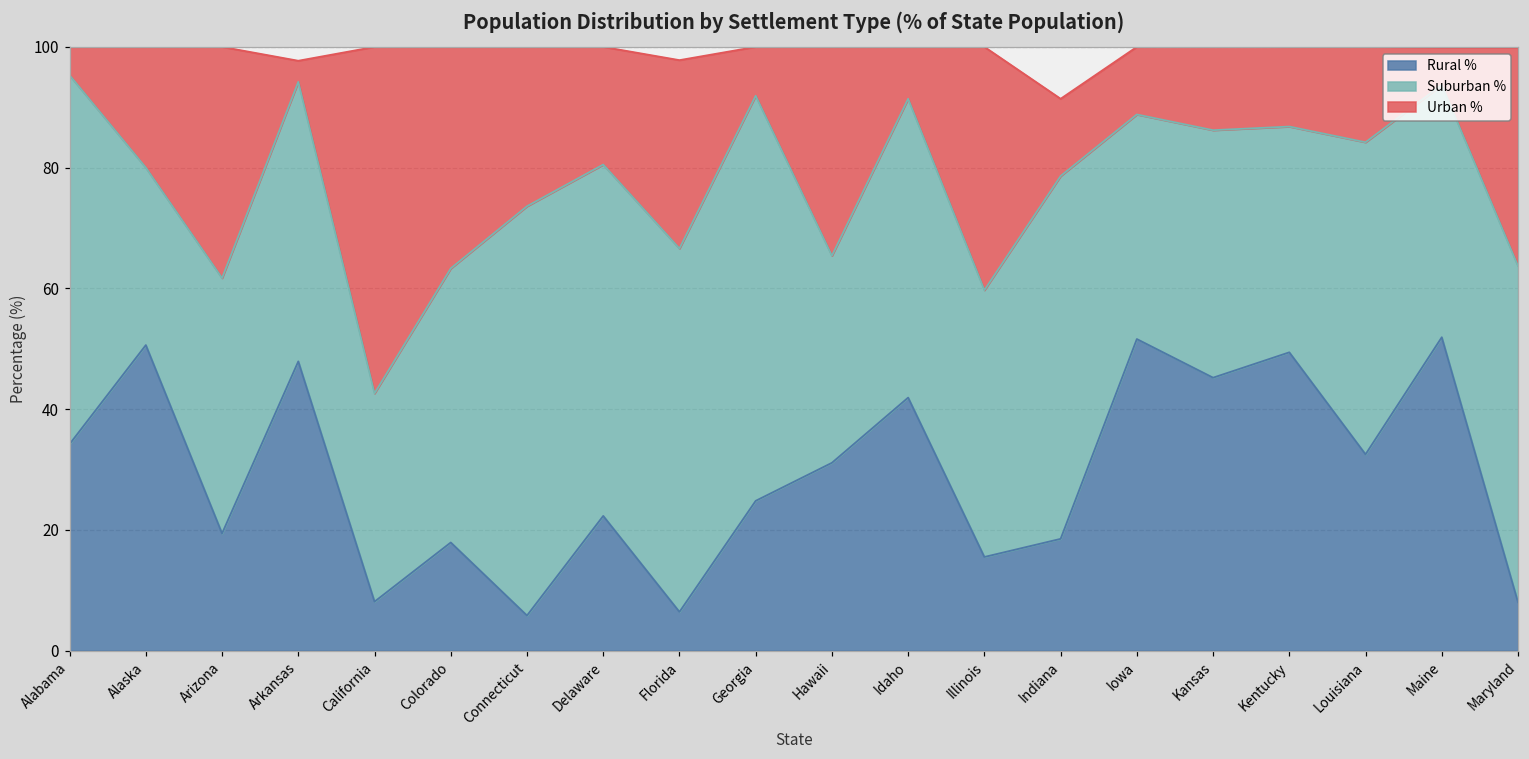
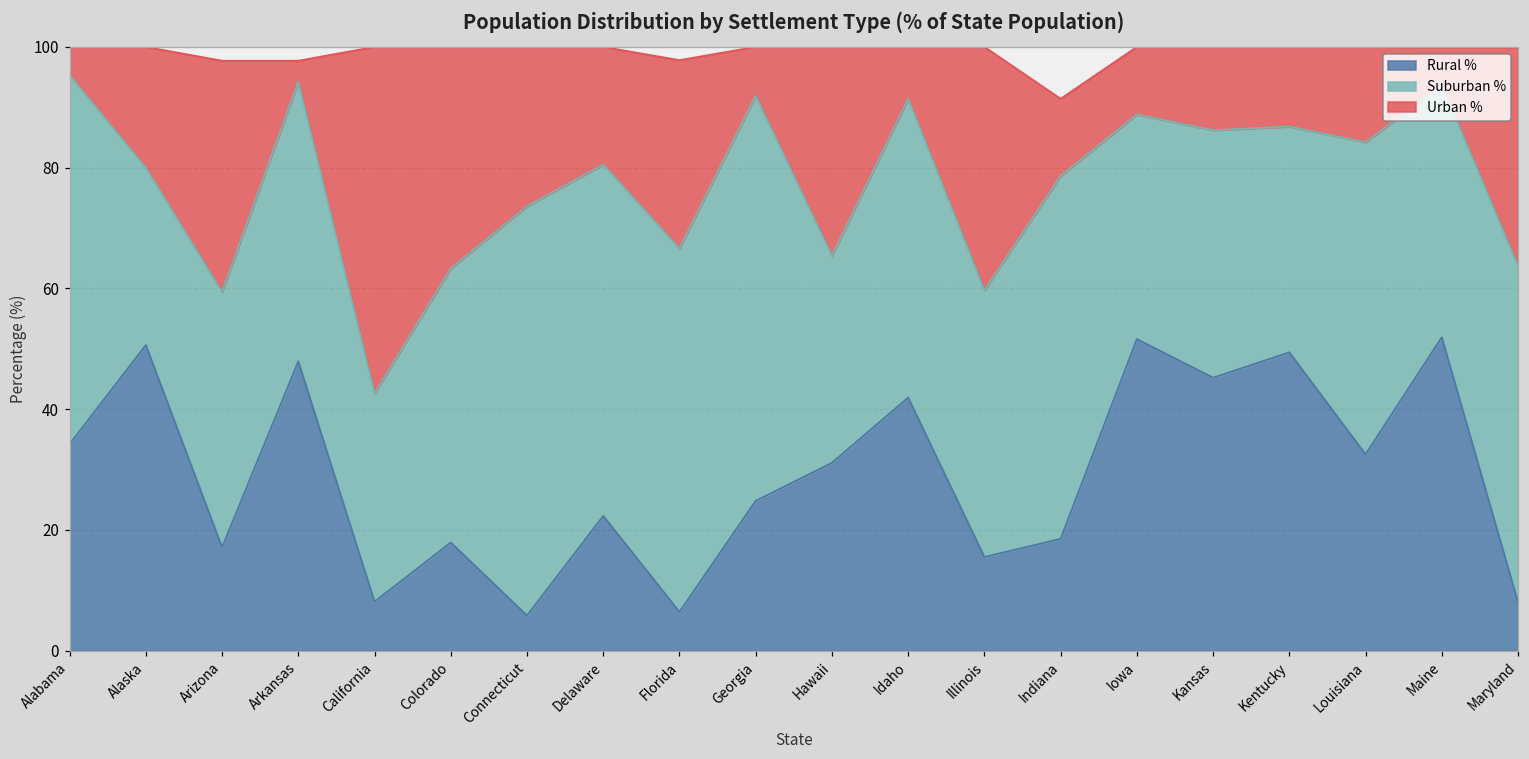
  {
    "Rural %": {
      "Alabama": 34,
      "Alaska": 51,
-     "Arizona": 19,
+     "Arizona": 17,
      "Arkansas": 48,
      "California": 8,
      "Colorado": 18,
      "Connecticut": 6,
      "Delaware": 22,
      "Florida": 6,
      "Georgia": 25,
      "Hawaii": 31,
      "Idaho": 42,
      "Illinois": 16,
      "Indiana": 19,
      "Iowa": 52,
      "Kansas": 45,
      "Kentucky": 49,
      "Louisiana": 33,
      "Maine": 52,
      "Maryland": 8
    },
    "Suburban %": {
      "Alabama": 61,
      "Alaska": 29,
      "Arizona": 42,
      "Arkansas": 46,
      "California": 35,
      "Colorado": 45,
      "Connecticut": 68,
      "Delaware": 58,
      "Florida": 60,
      "Georgia": 67,
      "Hawaii": 34,
      "Idaho": 50,
      "Illinois": 44,
      "Indiana": 60,
      "Iowa": 37,
      "Kansas": 41,
      "Kentucky": 37,
      "Louisiana": 52,
      "Maryland": 56
    },
    "Urban %": {
      "Alabama": 5,
      "Alaska": 20,
      "Arizona": 38,
      "Arkansas": 4,
      "California": 57,
      "Colorado": 37,
      "Connecticut": 26,
      "Delaware": 20,
      "Florida": 31,
      "Georgia": 8,
      "Hawaii": 35,
      "Idaho": 9,
      "Illinois": 40,
      "Indiana": 13,
      "Iowa": 11,
      "Kansas": 14,
      "Kentucky": 13,
      "Louisiana": 16,
      "Maine": 6,
      "Maryland": 36
    }
  }
